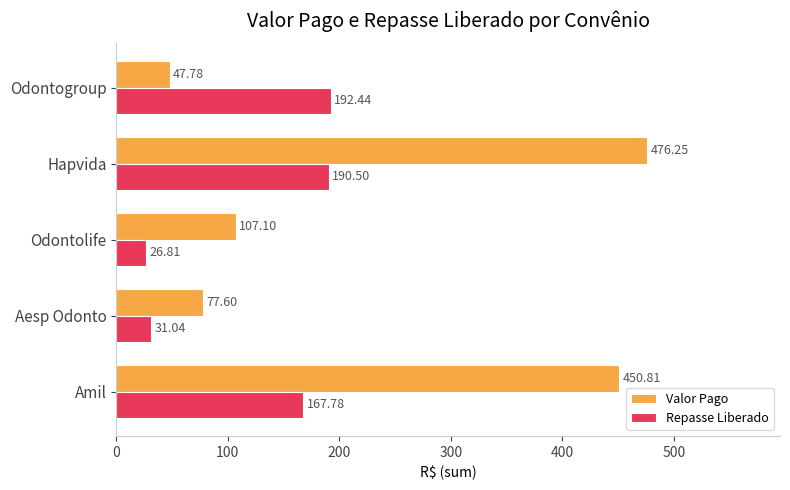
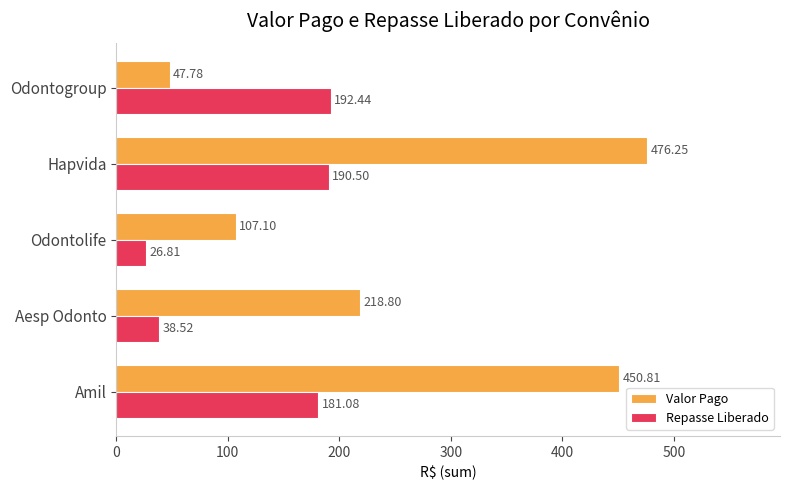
  {
    "Valor Pago": {
      "Odontogroup": 47.78,
      "Hapvida": 476.25,
      "Odontolife": 107.10,
-     "Aesp Odonto": 77.60,
+     "Aesp Odonto": 218.80,
      "Amil": 450.81
    },
    "Repasse Liberado": {
      "Odontogroup": 192.44,
      "Hapvida": 190.50,
      "Odontolife": 26.81,
-     "Aesp Odonto": 31.04,
-     "Amil": 167.78
+     "Aesp Odonto": 38.52,
+     "Amil": 181.08
    }
  }
